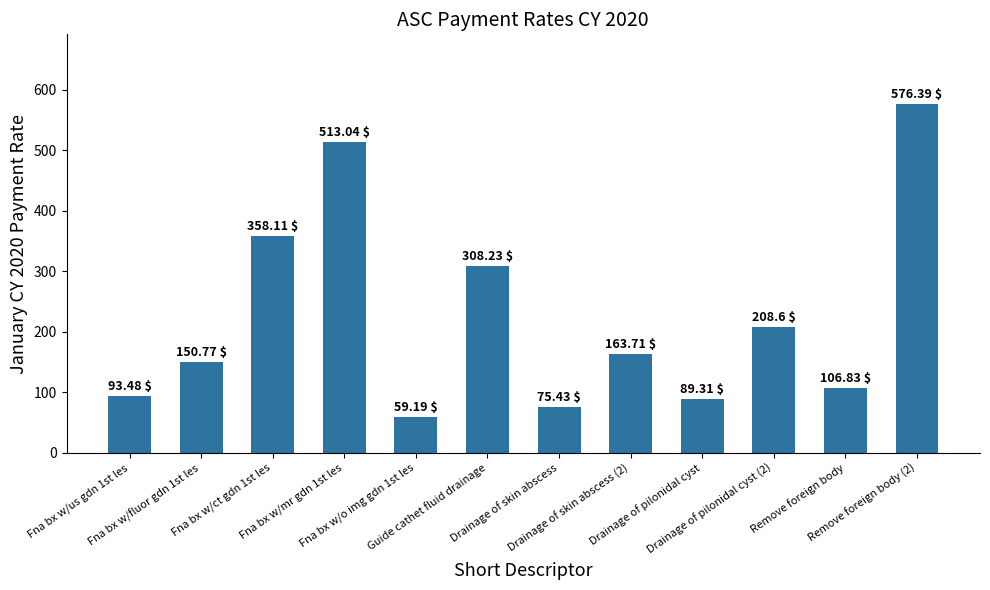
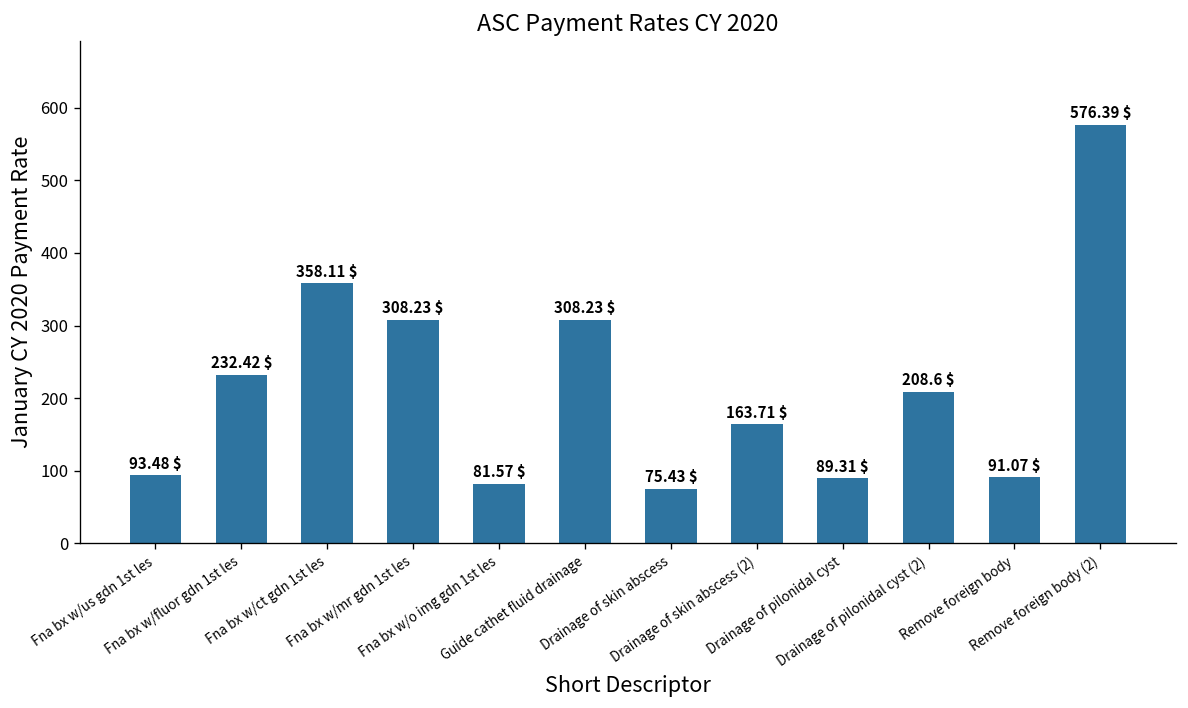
  {
    "Fna bx w/us gdn 1st les": 93.48,
-   "Fna bx w/fluor gdn 1st les": 150.77,
+   "Fna bx w/fluor gdn 1st les": 232.42,
    "Fna bx w/ct gdn 1st les": 358.11,
-   "Fna bx w/mr gdn 1st les": 513.04,
-   "Fna bx w/o img gdn 1st les": 59.19,
+   "Fna bx w/mr gdn 1st les": 308.23,
+   "Fna bx w/o img gdn 1st les": 81.57,
    "Guide cathet fluid drainage": 308.23,
    "Drainage of skin abscess": 75.43,
    "Drainage of skin abscess (2)": 163.71,
    "Drainage of pilonidal cyst": 89.31,
    "Drainage of pilonidal cyst (2)": 208.6,
-   "Remove foreign body": 106.83,
+   "Remove foreign body": 91.07,
    "Remove foreign body (2)": 576.39
  }
